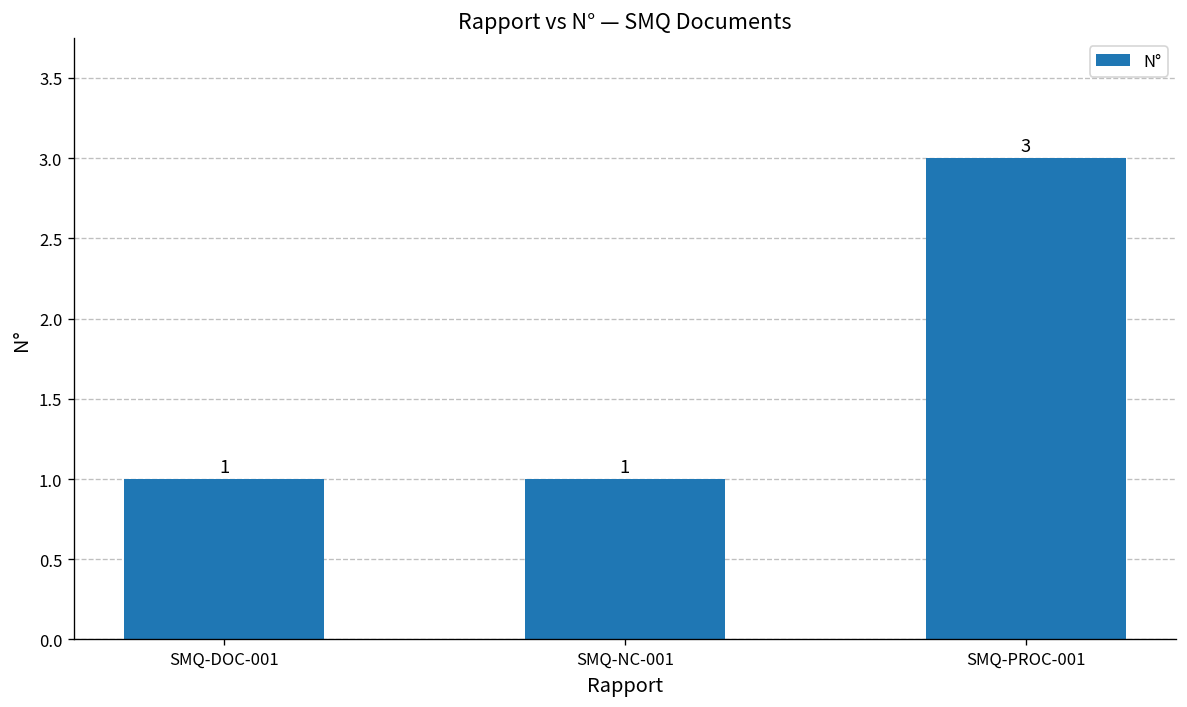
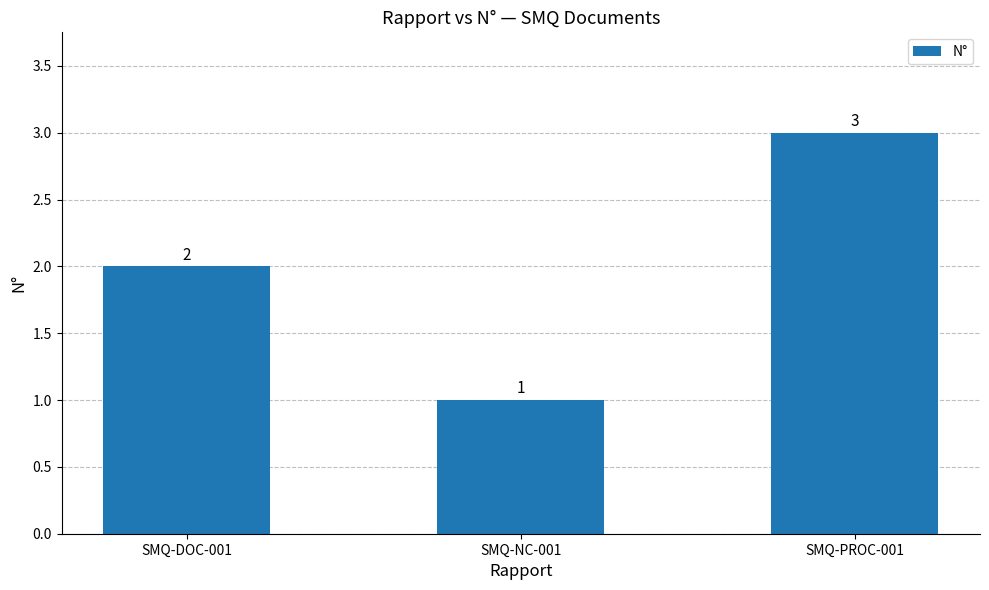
  {
-   "SMQ-DOC-001": 1,
+   "SMQ-DOC-001": 2,
    "SMQ-NC-001": 1,
    "SMQ-PROC-001": 3
  }
